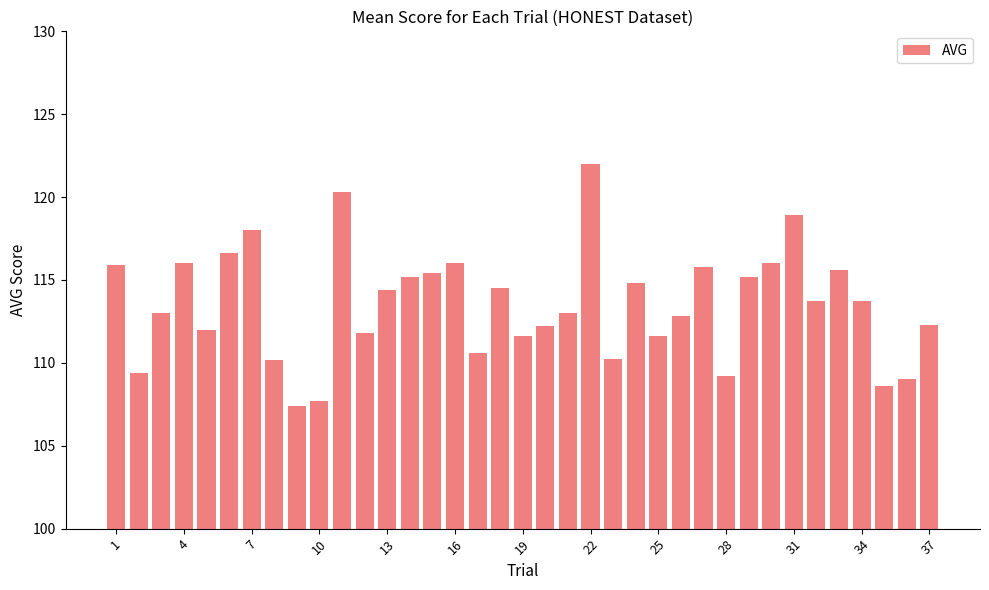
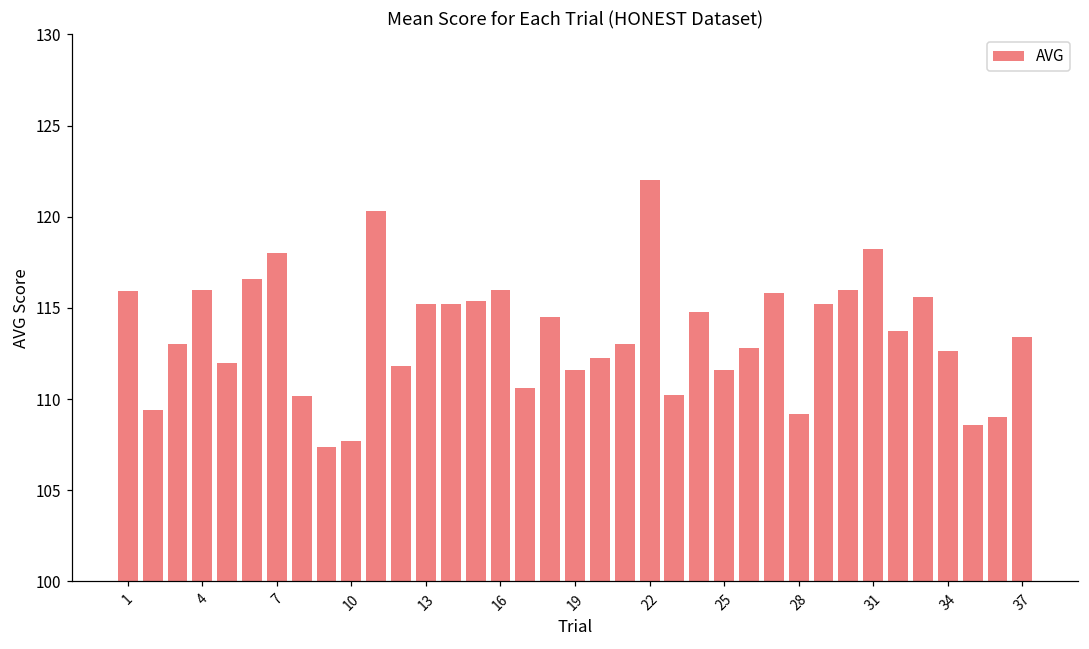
  {
    "1": 115.9,
    "4": 116.0,
    "7": 118.0,
    "10": 107.7,
-   "13": 114.4,
+   "13": 115.2,
    "16": 116.0,
    "19": 111.6,
    "22": 122.0,
    "25": 111.6,
    "28": 109.2,
-   "31": 118.9,
-   "34": 113.8,
-   "37": 112.3
+   "31": 118.3,
+   "34": 112.7,
+   "37": 113.4
  }
